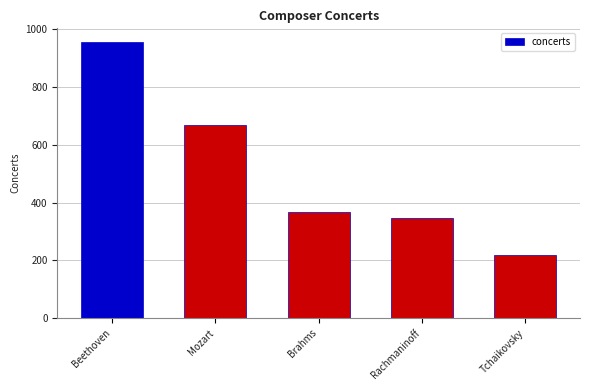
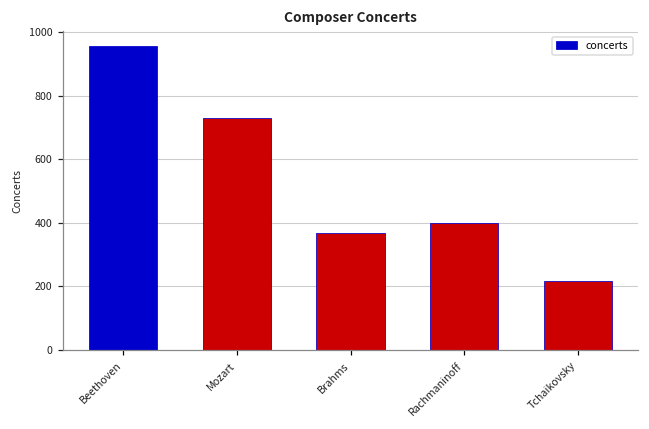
  {
    "Beethoven": 960,
-   "Mozart": 670,
+   "Mozart": 730,
    "Brahms": 370,
-   "Rachmaninoff": 350,
+   "Rachmaninoff": 400,
    "Tchaikovsky": 220
  }
